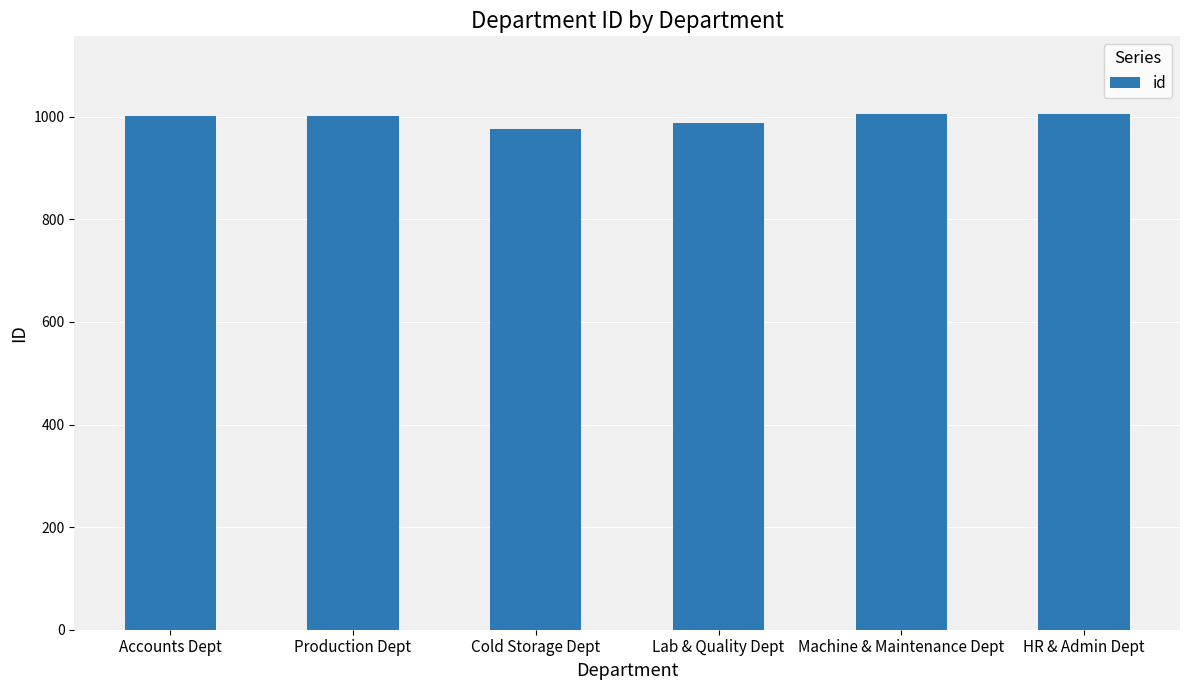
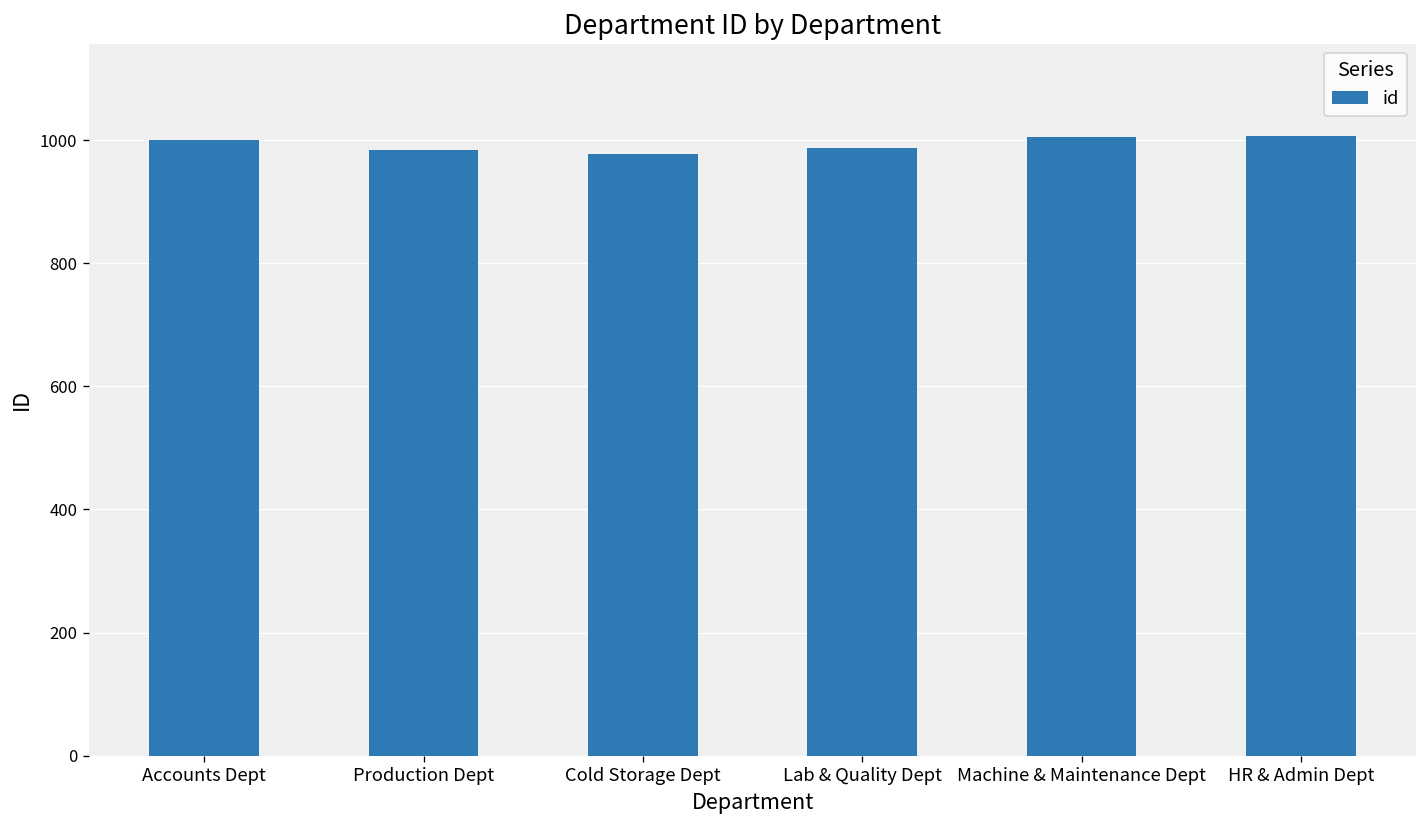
  {
    "Accounts Dept": 1000,
-   "Production Dept": 1000,
+   "Production Dept": 980,
    "Cold Storage Dept": 980,
    "Lab & Quality Dept": 990,
    "Machine & Maintenance Dept": 1010,
    "HR & Admin Dept": 1010
  }
